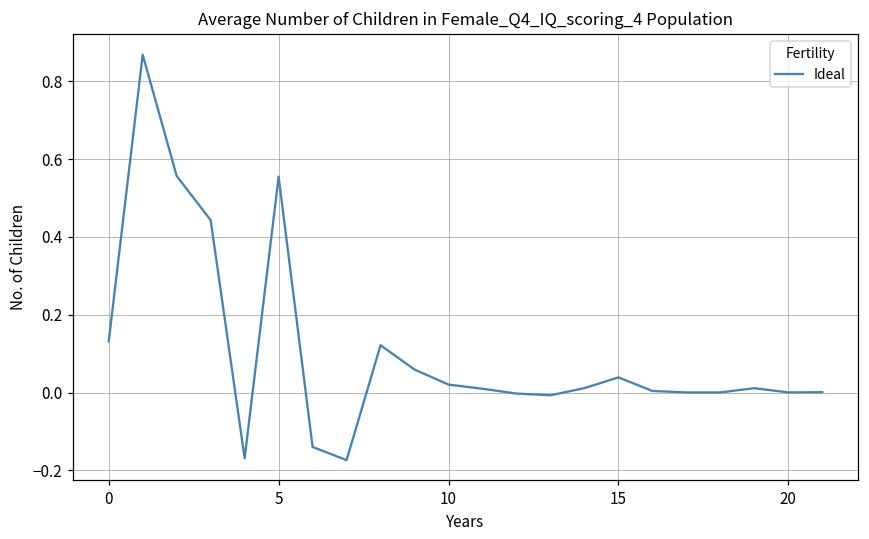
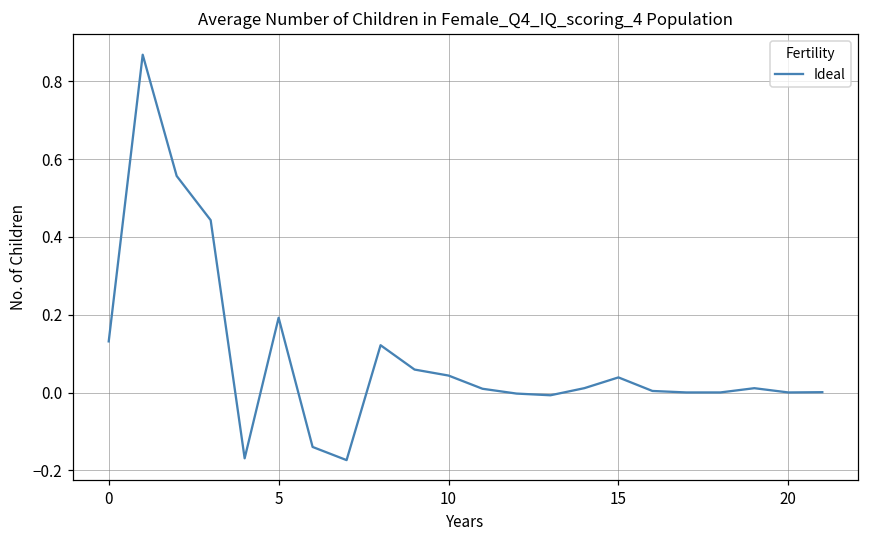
  {
    "0": 0.13,
-   "5": 0.56,
-   "10": 0.02,
+   "5": 0.19,
+   "10": 0.04,
    "15": 0.04,
    "20": 0.00
  }
